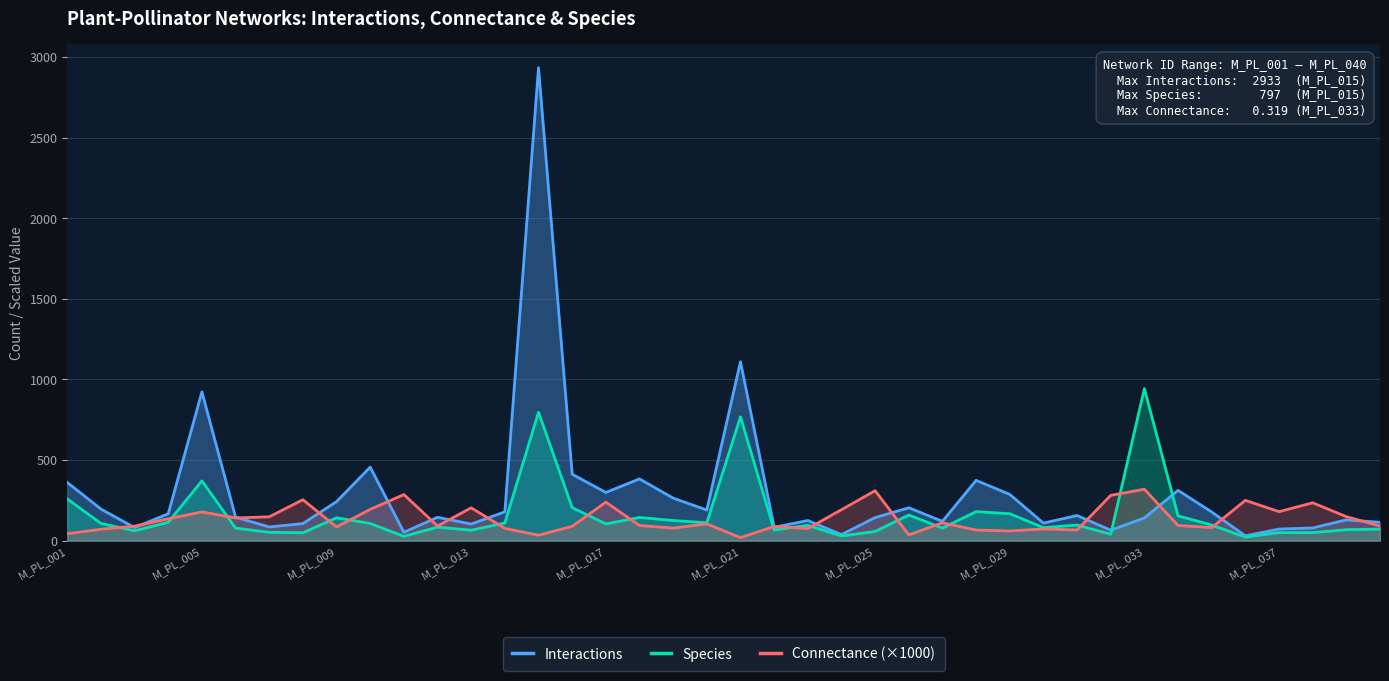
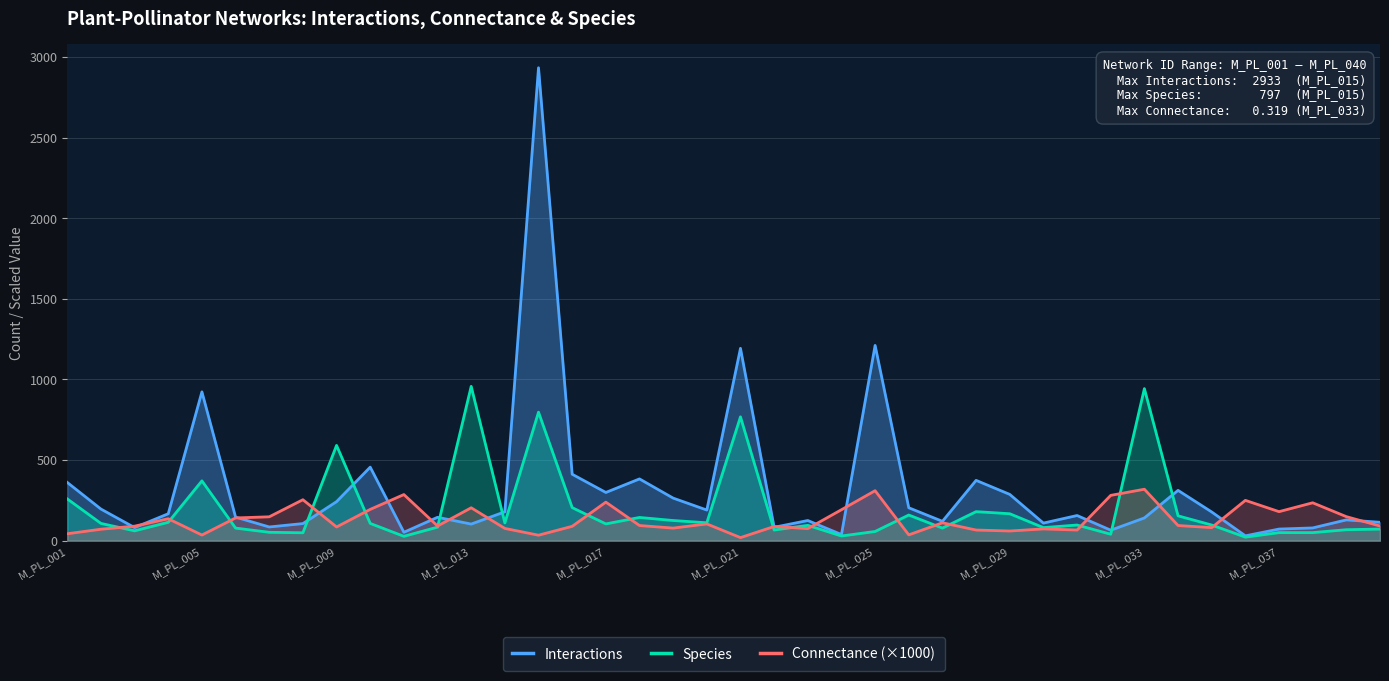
  {
    "Interactions": {
      "M_PL_001": 360,
      "M_PL_005": 920,
      "M_PL_009": 240,
      "M_PL_013": 100,
      "M_PL_017": 300,
-     "M_PL_021": 1110,
-     "M_PL_025": 140,
+     "M_PL_021": 1190,
+     "M_PL_025": 1210,
      "M_PL_029": 290,
      "M_PL_033": 140,
      "M_PL_037": 70
    },
    "Species": {
      "M_PL_001": 260,
      "M_PL_005": 370,
-     "M_PL_009": 140,
-     "M_PL_013": 70,
+     "M_PL_009": 590,
+     "M_PL_013": 960,
      "M_PL_017": 100,
      "M_PL_021": 770,
      "M_PL_025": 60,
      "M_PL_029": 170,
      "M_PL_033": 940,
      "M_PL_037": 50
    },
    "Connectance (×1000)": {
      "M_PL_001": 40,
-     "M_PL_005": 180,
+     "M_PL_005": 40,
      "M_PL_009": 90,
      "M_PL_013": 200,
      "M_PL_017": 240,
      "M_PL_021": 20,
      "M_PL_025": 310,
      "M_PL_029": 60,
      "M_PL_033": 320,
      "M_PL_037": 180
    }
  }
